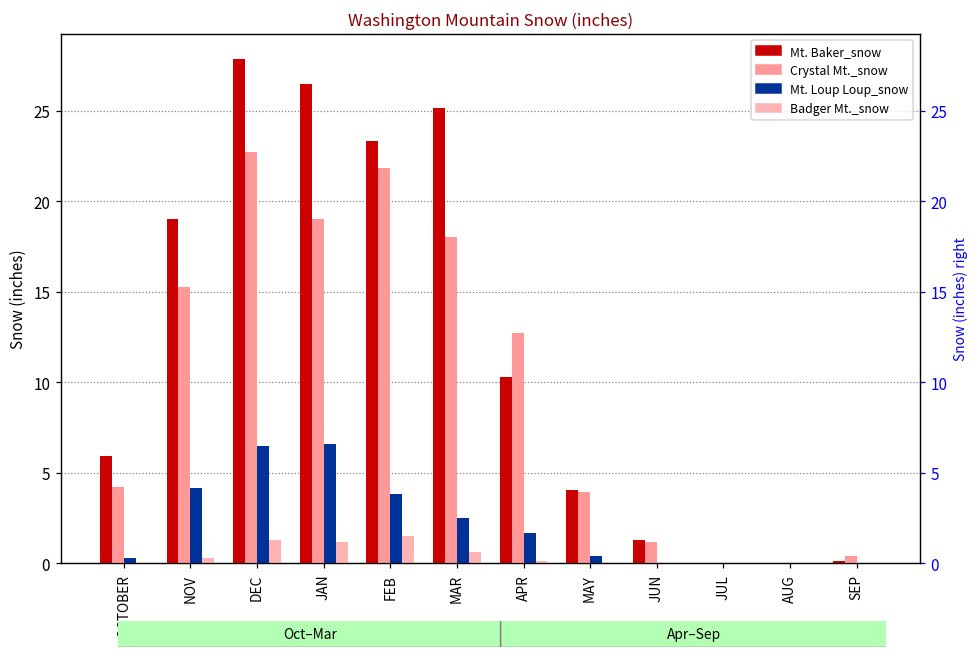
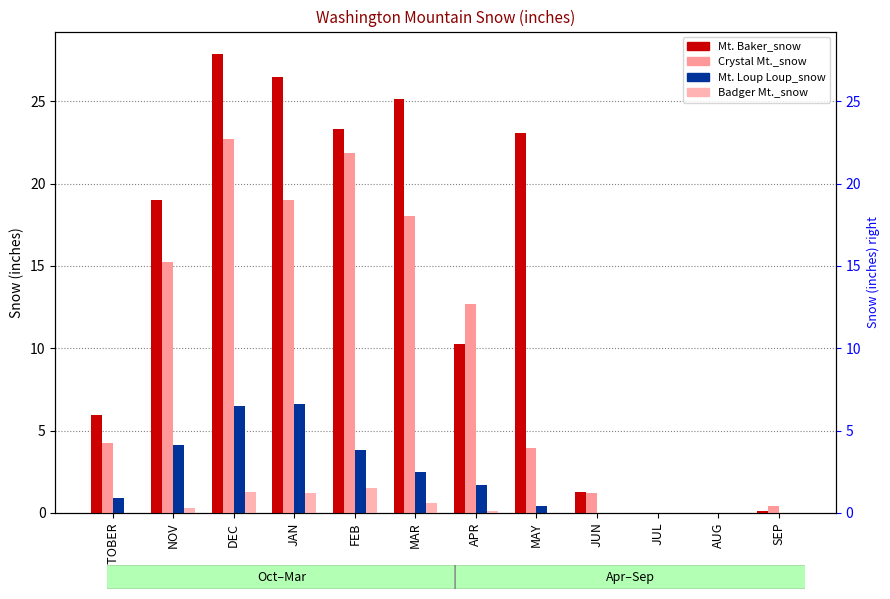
  {
    "Mt. Baker_snow": {
      "OCTOBER": 5.9,
      "NOV": 19.0,
      "DEC": 27.9,
      "JAN": 26.5,
      "FEB": 23.3,
      "MAR": 25.2,
      "APR": 10.3,
-     "MAY": 4.0,
+     "MAY": 23.1,
      "JUN": 1.3,
      "JUL": 0.0,
      "AUG": 0.0
    },
    "Mt. Loup Loup_snow": {
-     "OCTOBER": 0.3,
+     "OCTOBER": 0.9,
      "NOV": 4.1,
      "DEC": 6.5,
      "JAN": 6.6,
      "FEB": 3.8,
      "MAR": 2.5,
      "APR": 1.7,
      "MAY": 0.4,
      "JUN": 0.0,
      "JUL": 0.0,
      "AUG": 0.0,
      "SEP": 0.0
    }
  }
